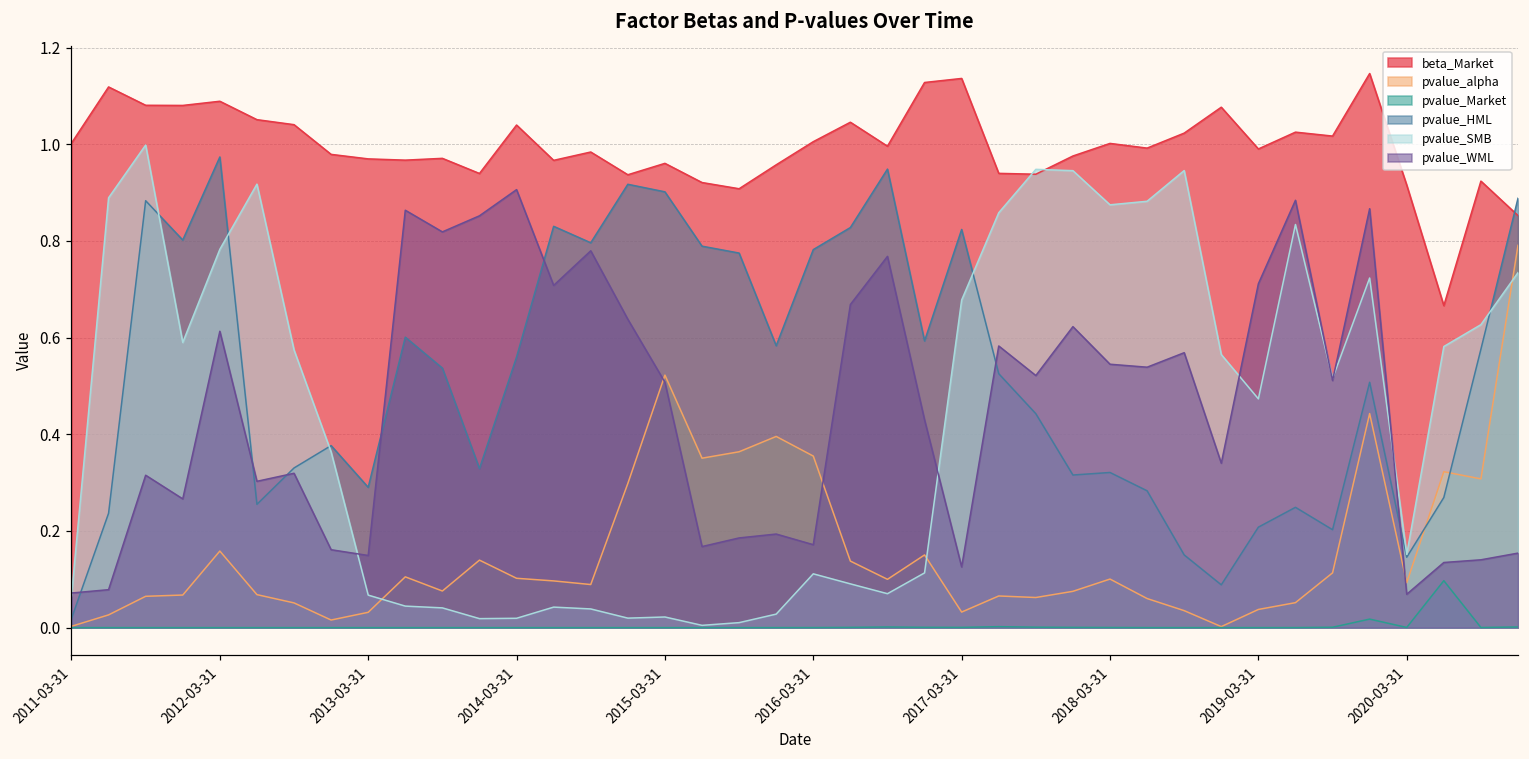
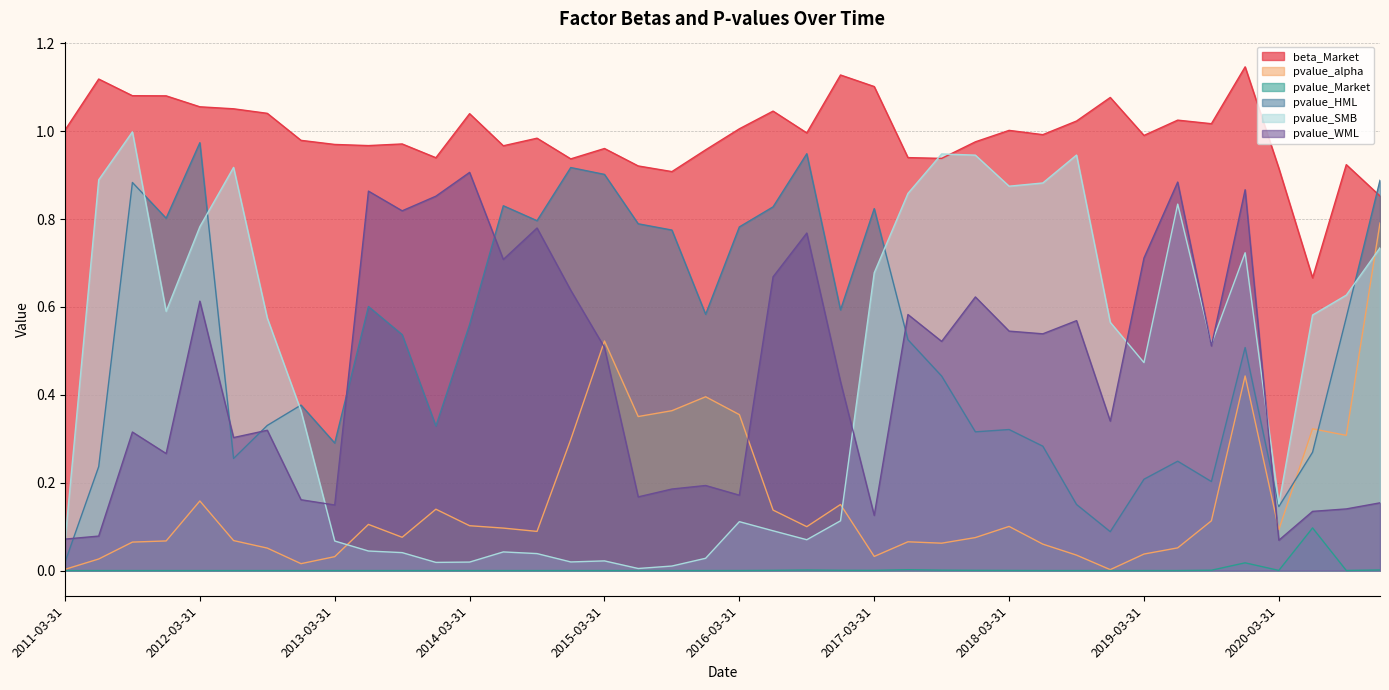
  {
    "beta_Market": {
      "2011-03-31": 1.00,
-     "2012-03-31": 1.09,
+     "2012-03-31": 1.06,
      "2013-03-31": 0.97,
      "2014-03-31": 1.04,
      "2015-03-31": 0.96,
      "2016-03-31": 1.01,
-     "2017-03-31": 1.14,
+     "2017-03-31": 1.10,
      "2018-03-31": 1.00,
      "2019-03-31": 0.99,
      "2020-03-31": 0.92
    },
    "pvalue_alpha": {
      "2012-03-31": 0.16,
      "2013-03-31": 0.03,
      "2014-03-31": 0.10,
      "2015-03-31": 0.52,
      "2016-03-31": 0.35,
      "2017-03-31": 0.03,
      "2018-03-31": 0.10,
      "2019-03-31": 0.04,
      "2020-03-31": 0.09
    },
    "pvalue_SMB": {
      "2011-03-31": 0.07,
      "2012-03-31": 0.78,
      "2013-03-31": 0.07,
      "2014-03-31": 0.02,
      "2015-03-31": 0.02,
      "2016-03-31": 0.11,
      "2017-03-31": 0.68,
      "2018-03-31": 0.87,
      "2019-03-31": 0.47,
      "2020-03-31": 0.15
    }
  }
